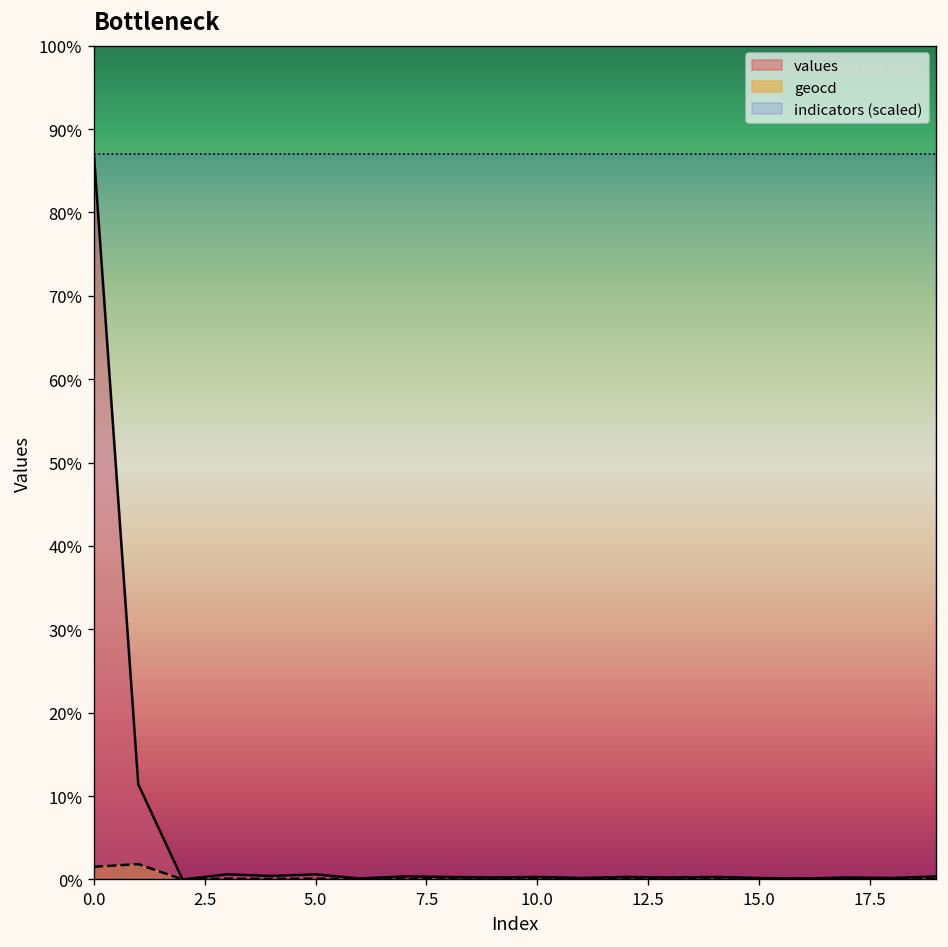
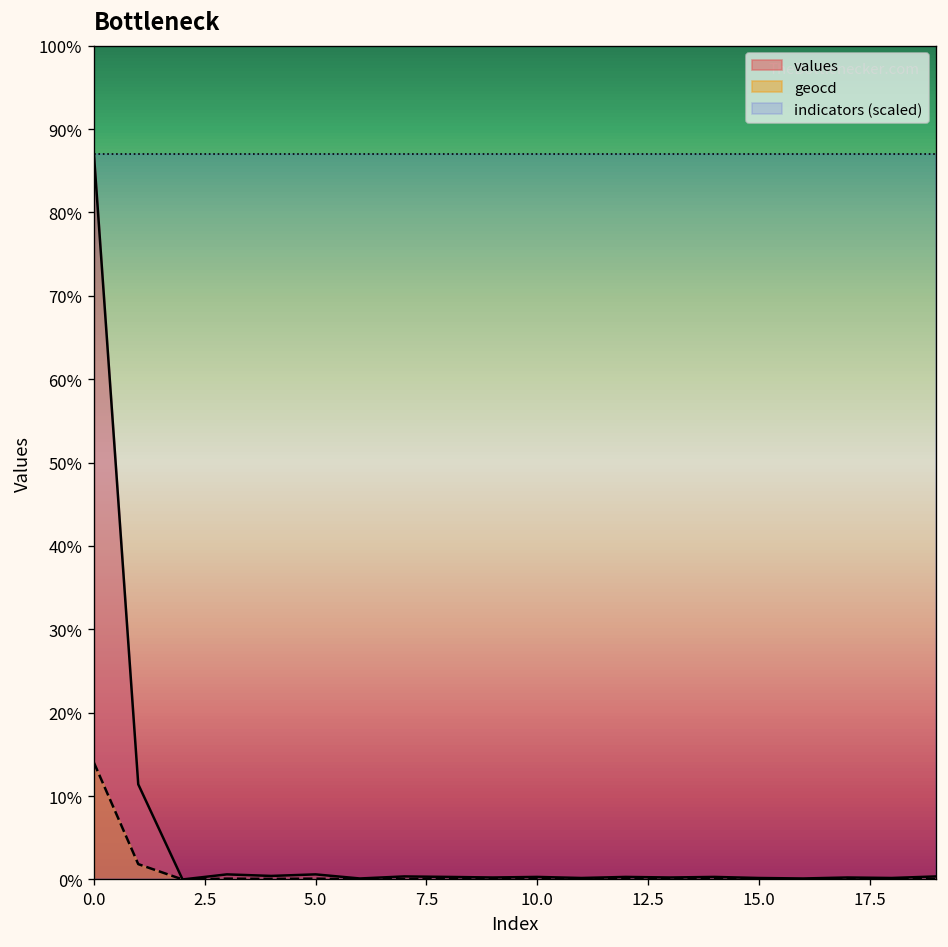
  {
    "values": {
      "5.0": "1%"
    },
    "geocd": {
-     "0.0": "2%",
+     "0.0": "14%",
      "5.0": "0%"
    },
    "indicators (scaled)": {
      "5.0": "87%",
      "10.0": "87%",
      "15.0": "87%"
    }
  }
